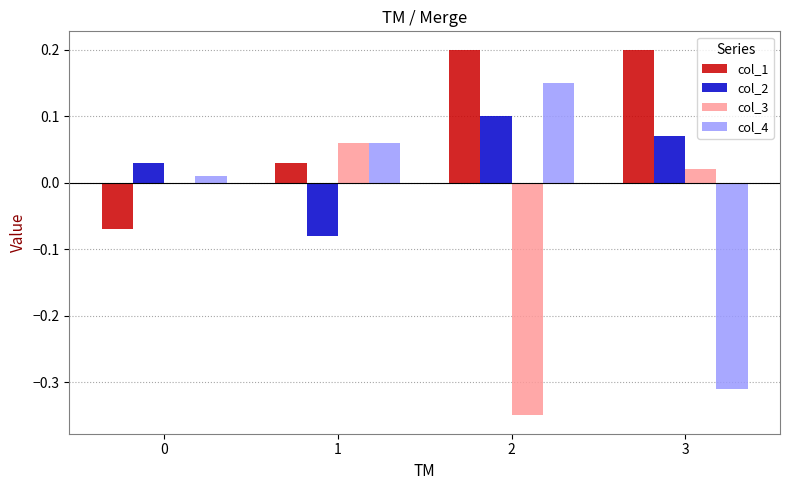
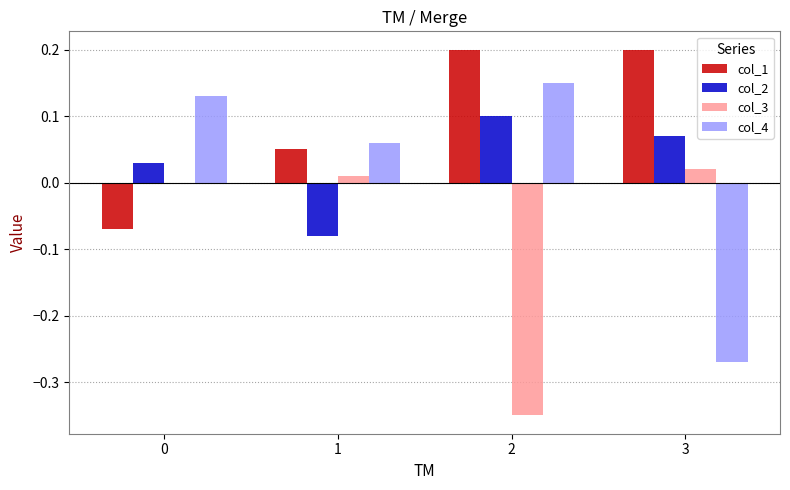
  {
    "col_1": {
      "0": -0.07,
-     "1": 0.03,
+     "1": 0.05,
      "2": 0.20,
      "3": 0.20
    },
    "col_2": {
      "0": 0.03,
      "1": -0.08,
      "2": 0.10,
      "3": 0.07
    },
    "col_3": {
      "0": 0.00,
-     "1": 0.06,
+     "1": 0.01,
      "2": -0.35,
      "3": 0.02
    },
    "col_4": {
-     "0": 0.01,
+     "0": 0.13,
      "1": 0.06,
      "2": 0.15,
-     "3": -0.31
+     "3": -0.27
    }
  }
